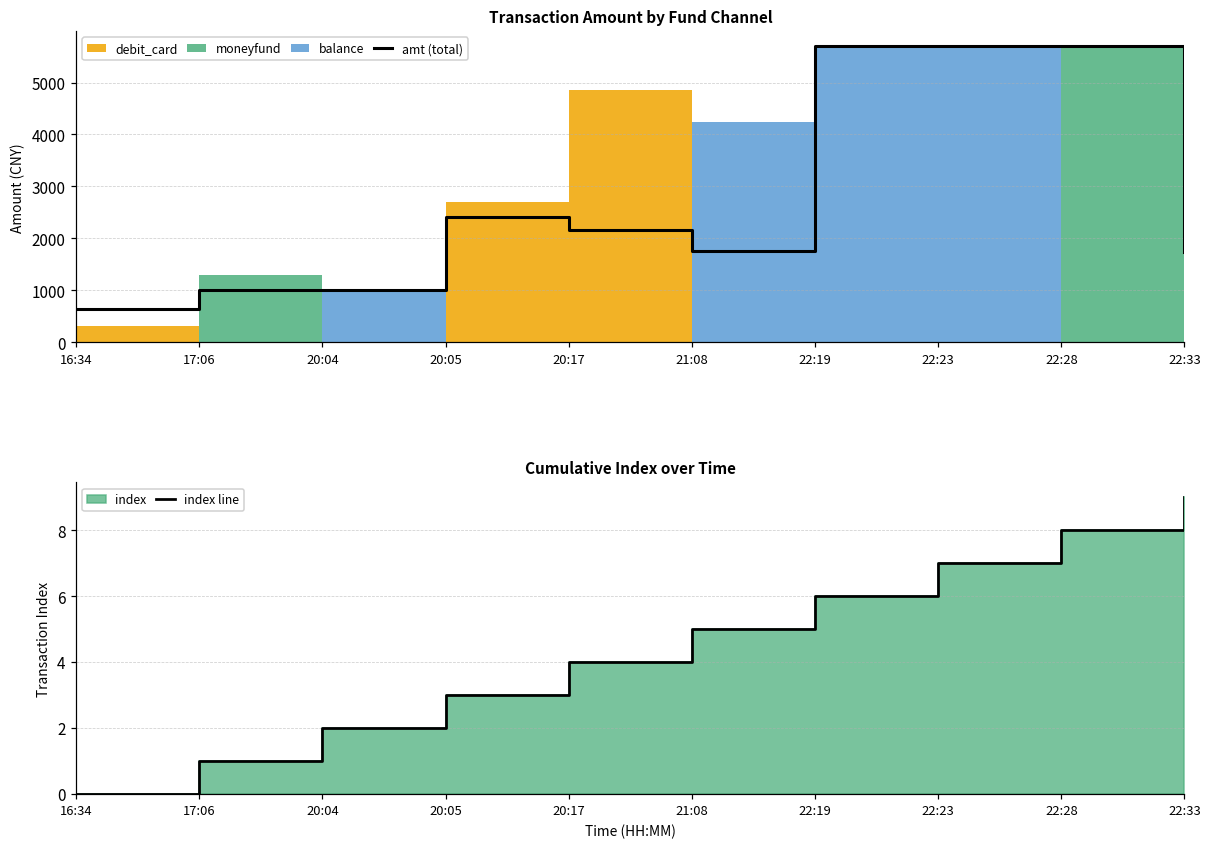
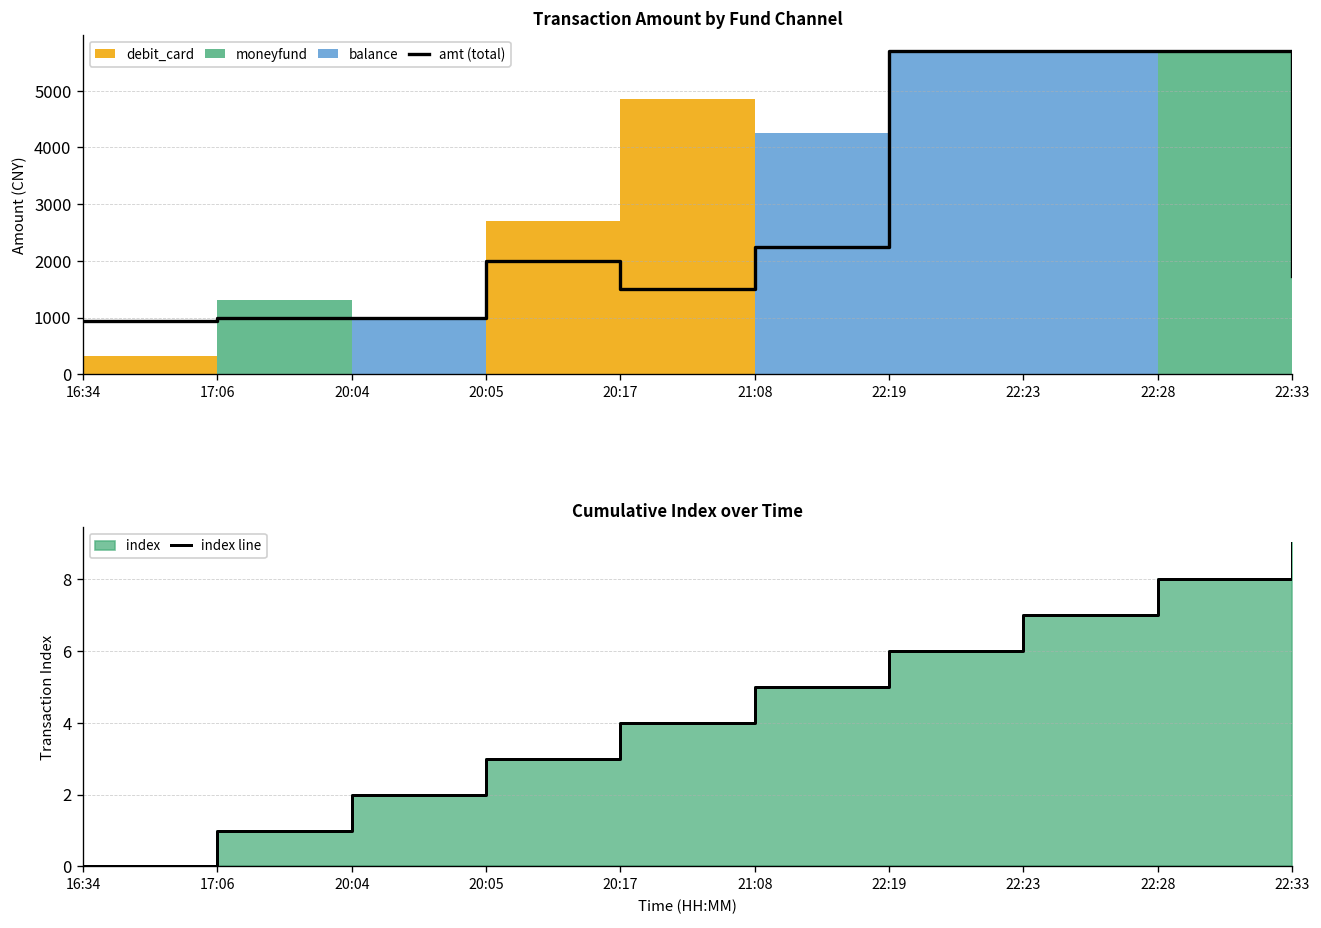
  {
    "Transaction Amount by Fund Channel": {
      "amt (total)": {
-       "16:34": 600,
+       "16:34": 900,
        "17:06": 1000,
-       "20:05": 2400,
-       "20:17": 2200,
-       "21:08": 1800,
+       "20:05": 2000,
+       "20:17": 1500,
+       "21:08": 2200,
        "22:33": 1700
      }
    }
  }
